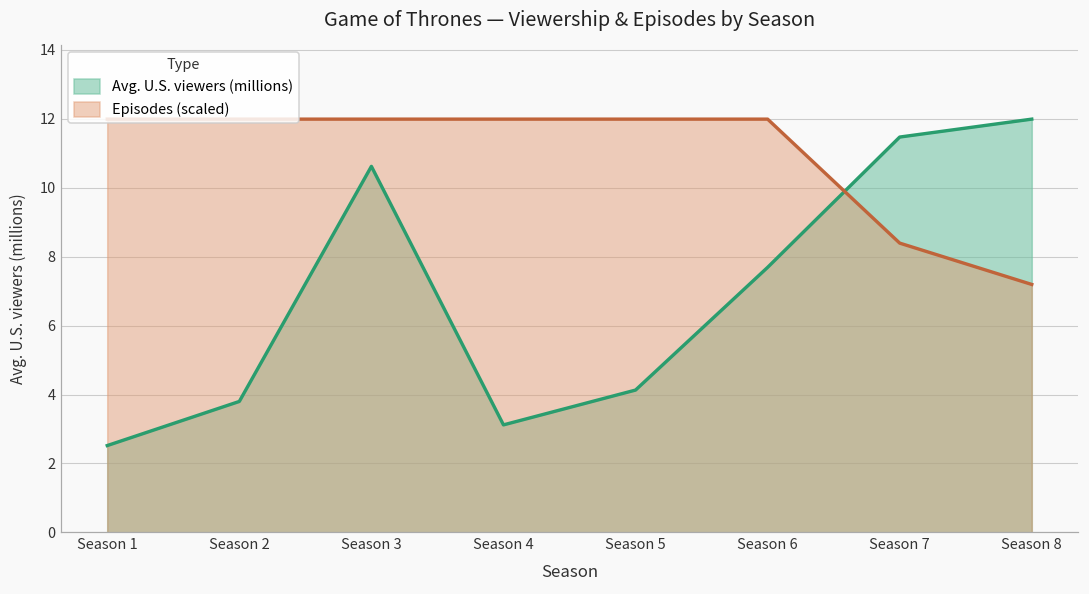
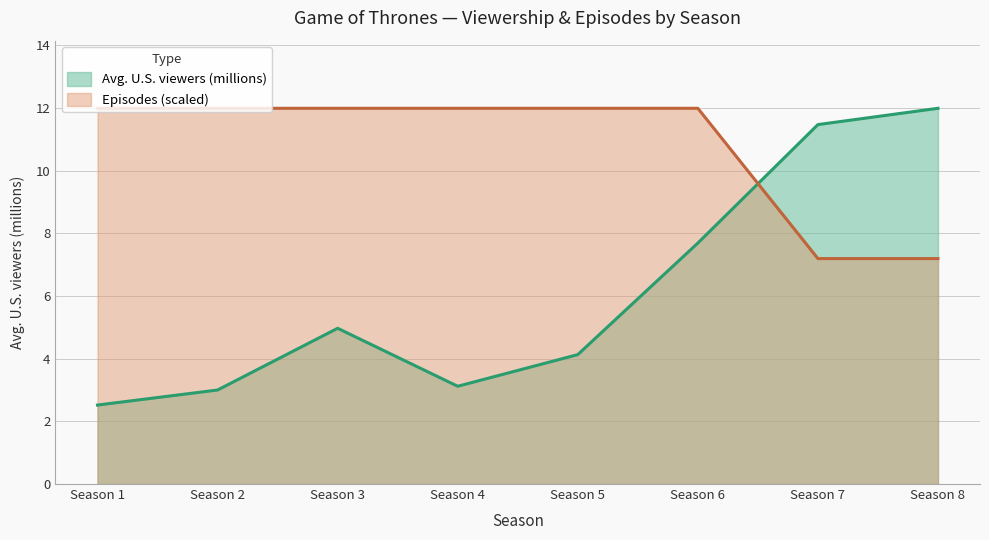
  {
    "Avg. U.S. viewers (millions)": {
      "Season 1": 2.5,
-     "Season 2": 3.8,
-     "Season 3": 10.6,
+     "Season 2": 3.0,
+     "Season 3": 5.0,
      "Season 4": 3.1,
      "Season 5": 4.1,
      "Season 6": 7.7,
      "Season 7": 11.5,
      "Season 8": 12.0
    },
    "Episodes (scaled)": {
      "Season 3": 12.0,
      "Season 4": 12.0,
      "Season 5": 12.0,
      "Season 6": 12.0,
-     "Season 7": 8.4,
+     "Season 7": 7.2,
      "Season 8": 7.2
    }
  }
